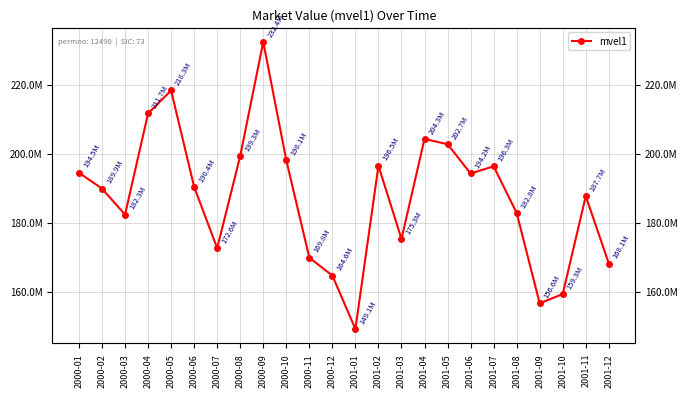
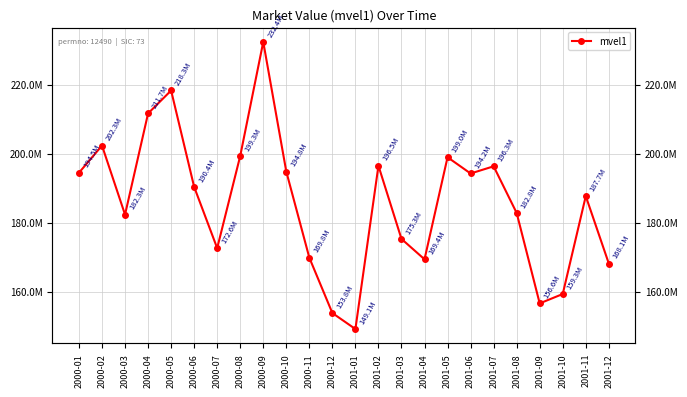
  {
    "2000-01": "194.5M",
-   "2000-02": "189.9M",
+   "2000-02": "202.3M",
    "2000-03": "182.3M",
    "2000-05": "218.3M",
    "2000-06": "190.4M",
    "2000-07": "172.6M",
    "2000-08": "199.3M",
    "2000-09": "232.4M",
-   "2000-10": "198.1M",
+   "2000-10": "194.8M",
    "2000-11": "169.8M",
-   "2000-12": "164.6M",
+   "2000-12": "153.8M",
    "2001-01": "149.1M",
    "2001-02": "196.5M",
    "2001-03": "175.3M",
-   "2001-04": "204.3M",
-   "2001-05": "202.7M",
+   "2001-04": "169.4M",
+   "2001-05": "199.0M",
    "2001-07": "196.3M",
    "2001-08": "182.8M",
    "2001-10": "159.3M",
    "2001-11": "187.7M",
    "2001-12": "168.1M"
  }
